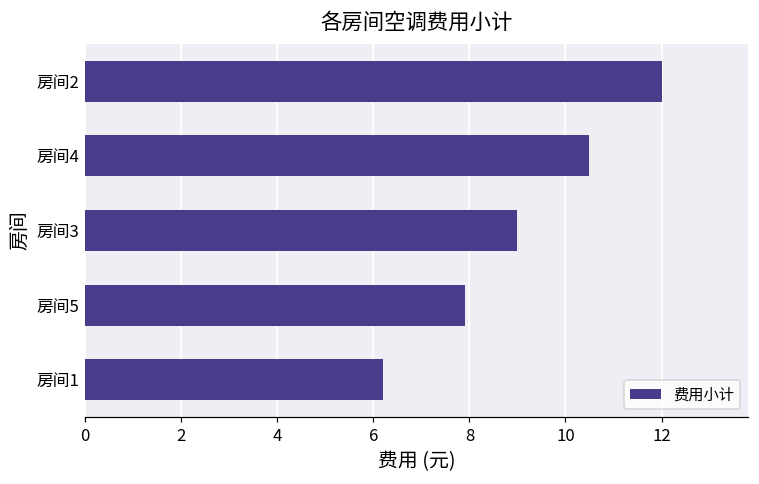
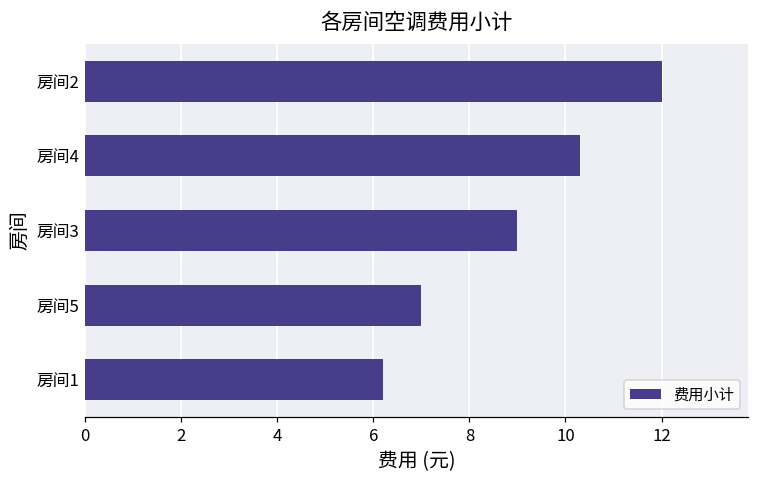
  {
    "房间2": 12.0,
-   "房间4": 10.5,
+   "房间4": 10.3,
    "房间3": 9.0,
-   "房间5": 7.9,
+   "房间5": 7.0,
    "房间1": 6.2
  }
